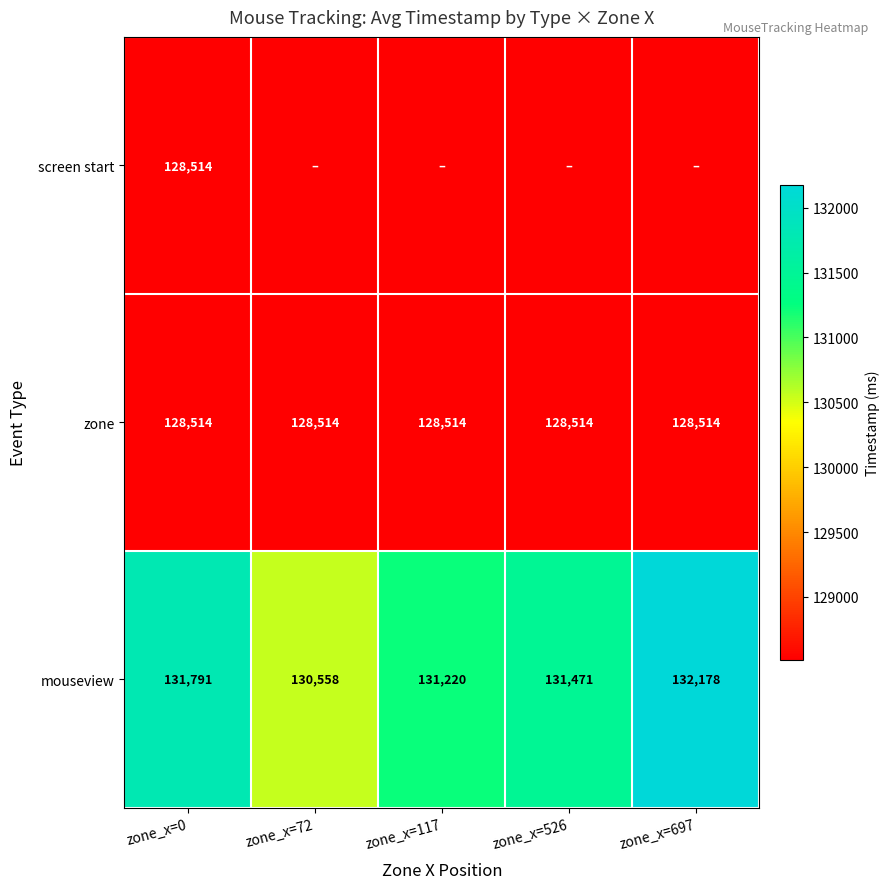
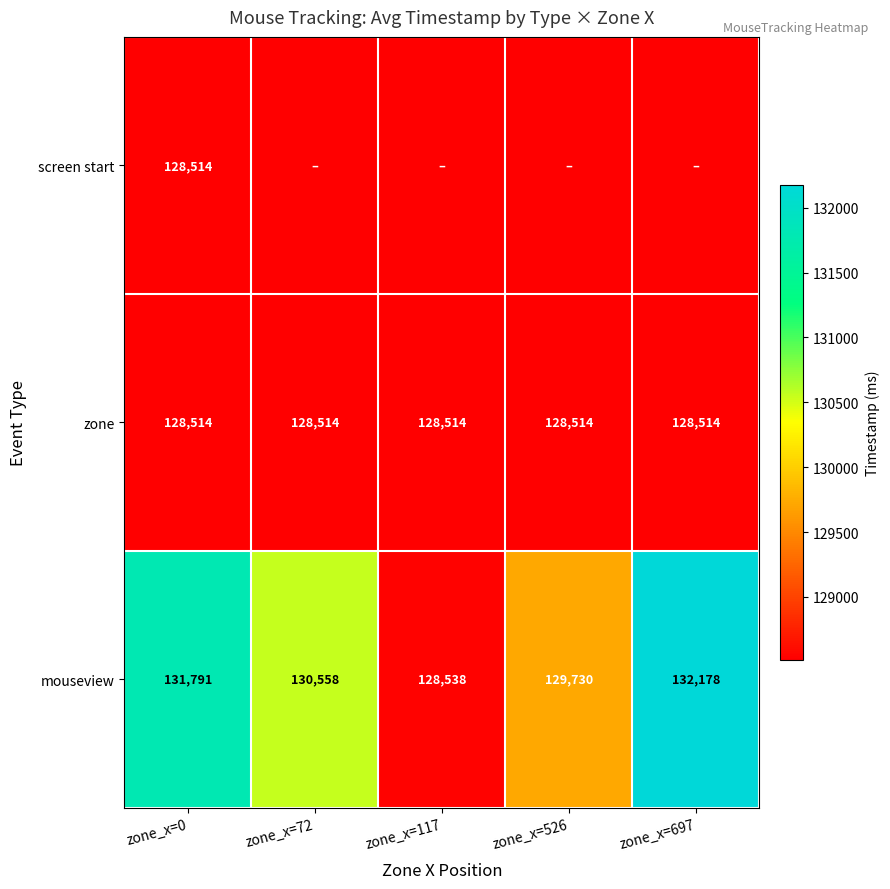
  {
    "screen start": {
      "zone_x=0": "128,514"
    },
    "zone": {
      "zone_x=0": "128,514",
      "zone_x=72": "128,514",
      "zone_x=117": "128,514",
      "zone_x=526": "128,514",
      "zone_x=697": "128,514"
    },
    "mouseview": {
      "zone_x=0": "131,791",
      "zone_x=72": "130,558",
-     "zone_x=117": "131,220",
-     "zone_x=526": "131,471",
+     "zone_x=117": "128,538",
+     "zone_x=526": "129,730",
      "zone_x=697": "132,178"
    }
  }
